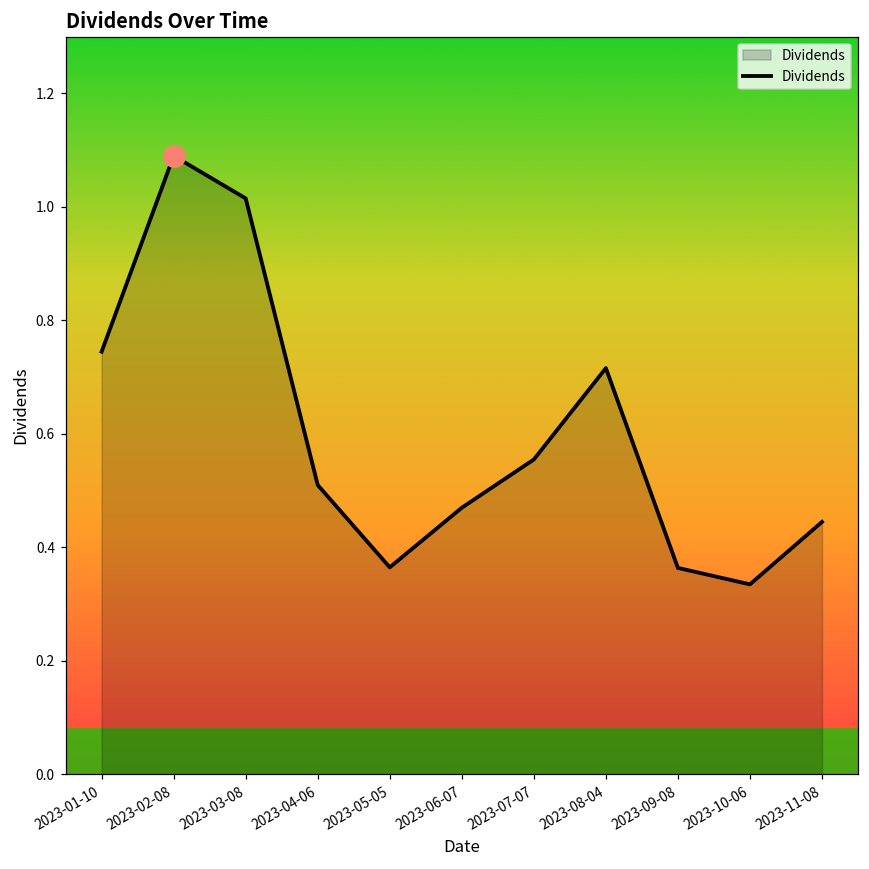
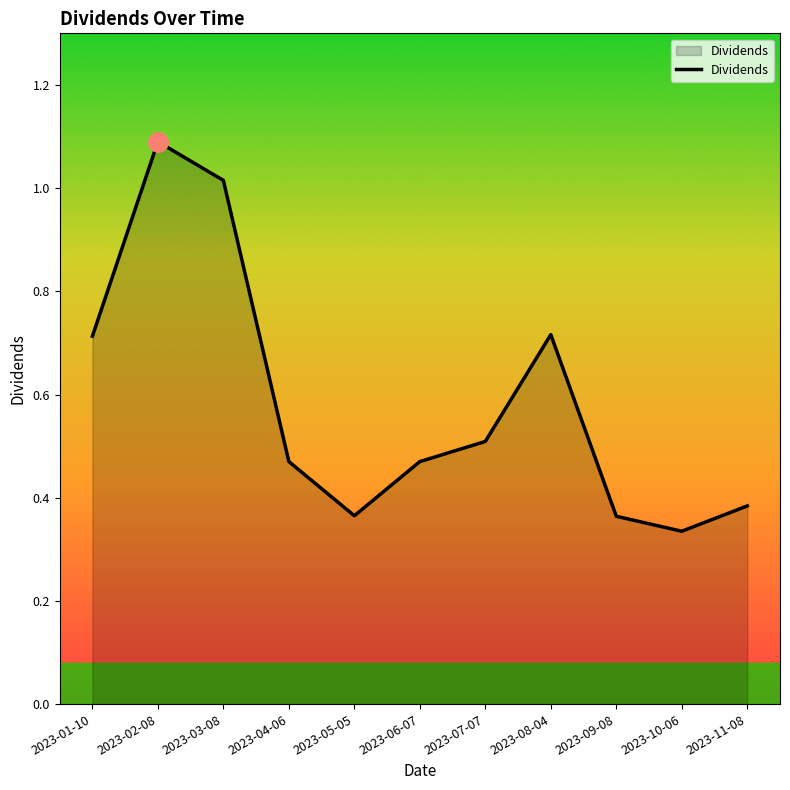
  {
    "Dividends": {
-     "2023-01-10": 0.75,
+     "2023-01-10": 0.71,
      "2023-03-08": 1.02,
-     "2023-04-06": 0.51,
+     "2023-04-06": 0.47,
      "2023-05-05": 0.37,
      "2023-06-07": 0.47,
-     "2023-07-07": 0.56,
+     "2023-07-07": 0.51,
      "2023-08-04": 0.72,
      "2023-09-08": 0.36,
      "2023-10-06": 0.34,
-     "2023-11-08": 0.45
+     "2023-11-08": 0.38
    }
  }
